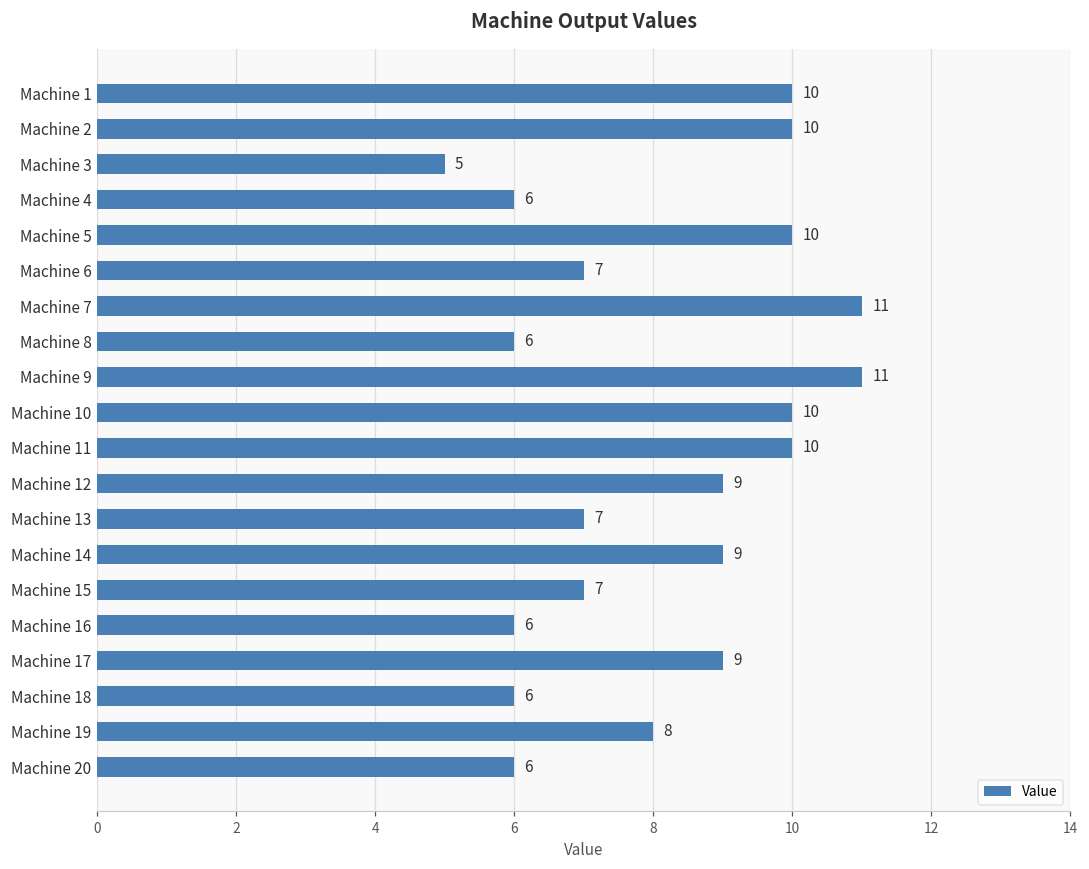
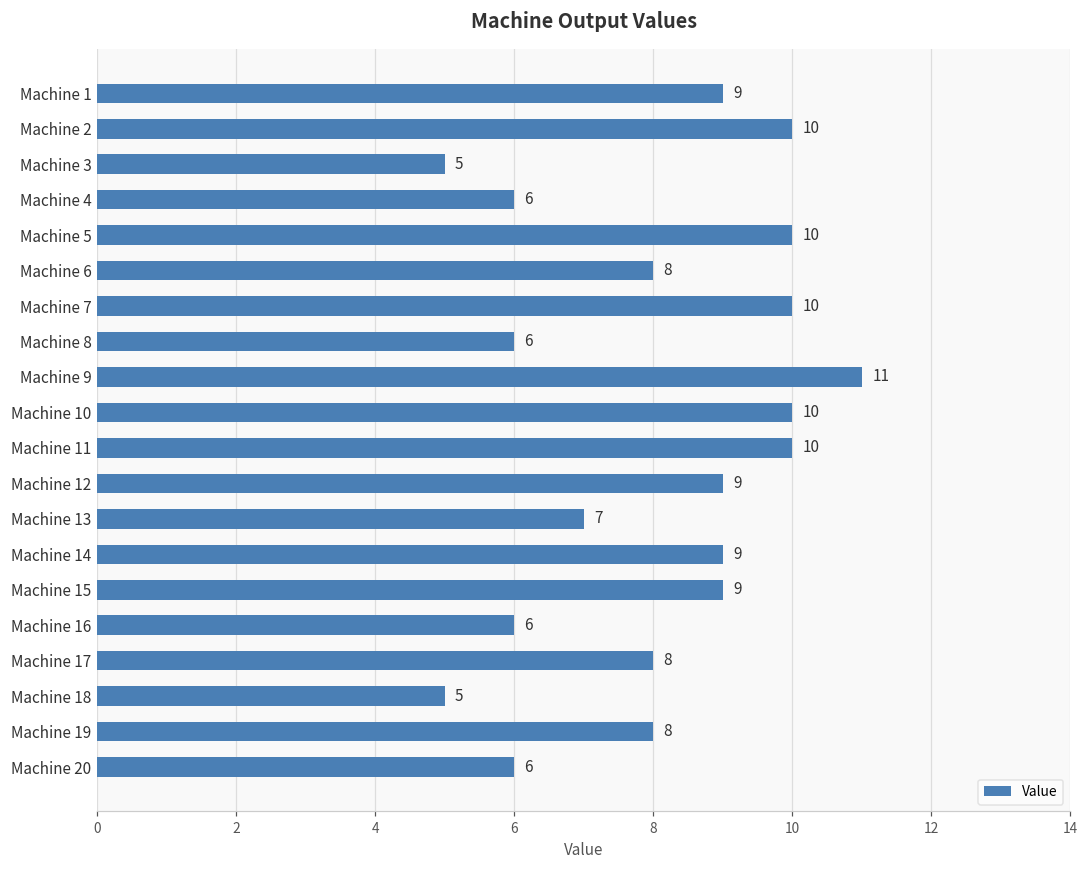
  {
-   "Machine 1": 10,
+   "Machine 1": 9,
    "Machine 2": 10,
    "Machine 3": 5,
    "Machine 4": 6,
    "Machine 5": 10,
-   "Machine 6": 7,
-   "Machine 7": 11,
+   "Machine 6": 8,
+   "Machine 7": 10,
    "Machine 8": 6,
    "Machine 9": 11,
    "Machine 10": 10,
    "Machine 11": 10,
    "Machine 12": 9,
    "Machine 13": 7,
    "Machine 14": 9,
-   "Machine 15": 7,
+   "Machine 15": 9,
    "Machine 16": 6,
-   "Machine 17": 9,
-   "Machine 18": 6,
+   "Machine 17": 8,
+   "Machine 18": 5,
    "Machine 19": 8,
    "Machine 20": 6
  }
